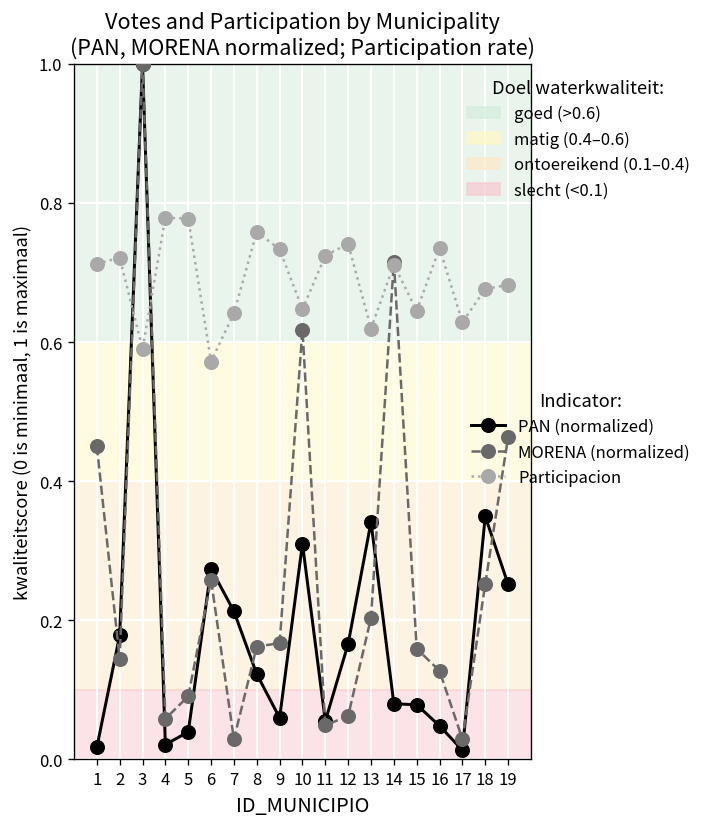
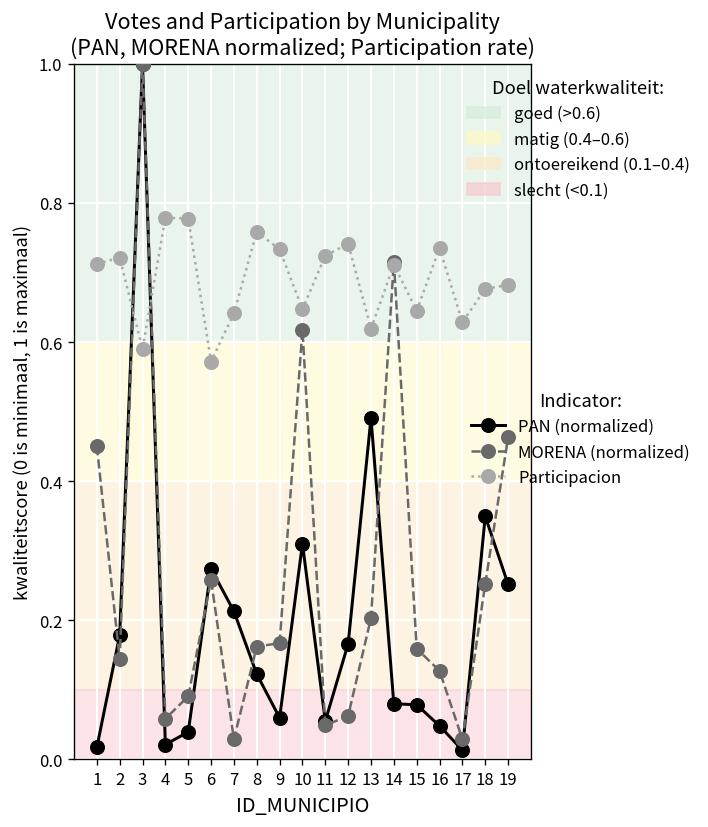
  {
    "PAN (normalized)": {
      "1": 0.02,
      "2": 0.18,
      "4": 0.02,
      "5": 0.04,
      "6": 0.27,
      "7": 0.21,
      "8": 0.12,
      "9": 0.06,
      "10": 0.31,
      "11": 0.06,
      "12": 0.17,
-     "13": 0.34,
+     "13": 0.49,
      "14": 0.08,
      "15": 0.08,
      "16": 0.05,
      "17": 0.01,
      "18": 0.35,
      "19": 0.25
    },
    "MORENA (normalized)": {
      "1": 0.45,
      "2": 0.14,
      "4": 0.06,
      "5": 0.09,
      "6": 0.26,
      "7": 0.03,
      "8": 0.16,
      "9": 0.17,
      "10": 0.62,
      "11": 0.05,
      "12": 0.06,
      "13": 0.20,
      "15": 0.16,
      "16": 0.13,
      "17": 0.03,
      "18": 0.25,
      "19": 0.46
    },
    "Participacion": {
      "1": 0.71,
      "2": 0.72,
      "3": 0.59,
      "4": 0.78,
      "5": 0.78,
      "6": 0.57,
      "7": 0.64,
      "8": 0.76,
      "9": 0.73,
      "10": 0.65,
      "11": 0.72,
      "12": 0.74,
      "13": 0.62,
      "15": 0.65,
      "16": 0.74,
      "17": 0.63,
      "18": 0.68,
      "19": 0.68
    }
  }
